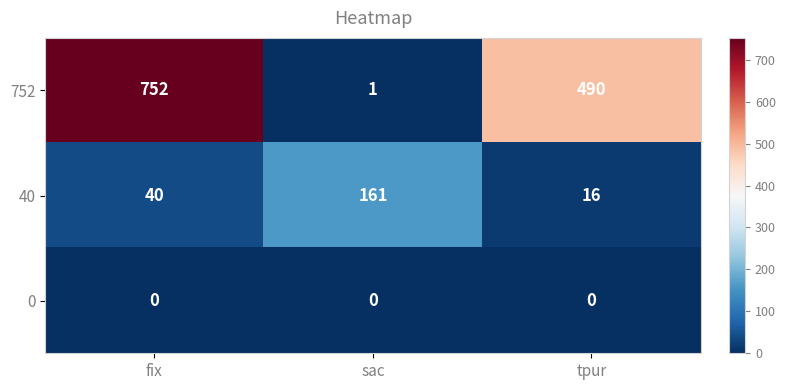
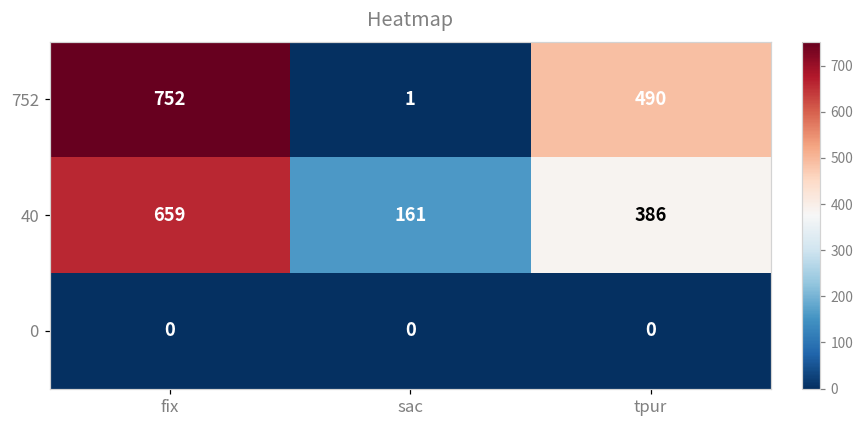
  {
    "752": {
      "fix": 752,
      "sac": 1,
      "tpur": 490
    },
    "40": {
-     "fix": 40,
+     "fix": 659,
      "sac": 161,
-     "tpur": 16
+     "tpur": 386
    },
    "0": {
      "fix": 0,
      "sac": 0,
      "tpur": 0
    }
  }
